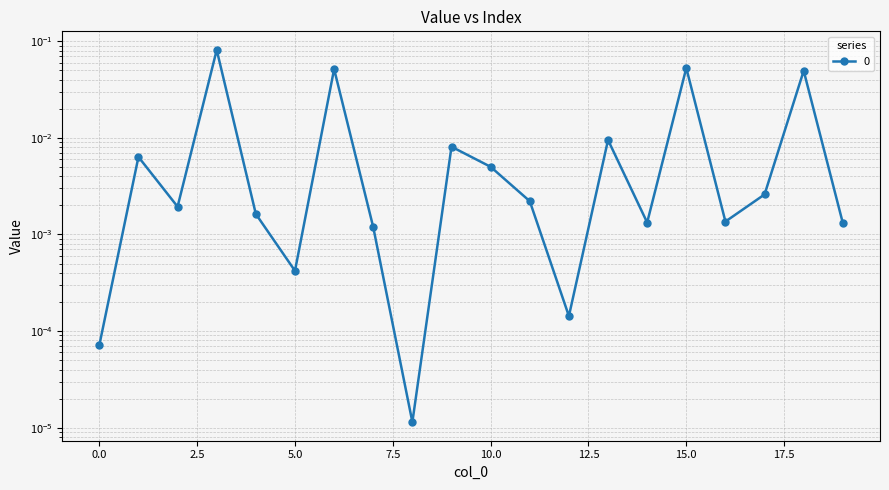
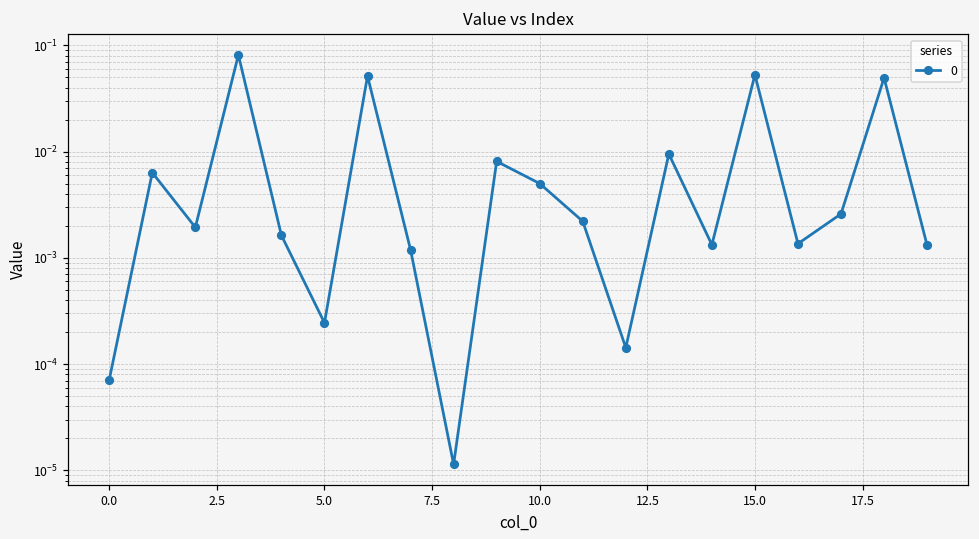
  {
    "0.0": 0.00007,
-   "5.0": 0.0004,
+   "5.0": 0.00024,
    "10.0": 0.005,
    "15.0": 0.05
  }
